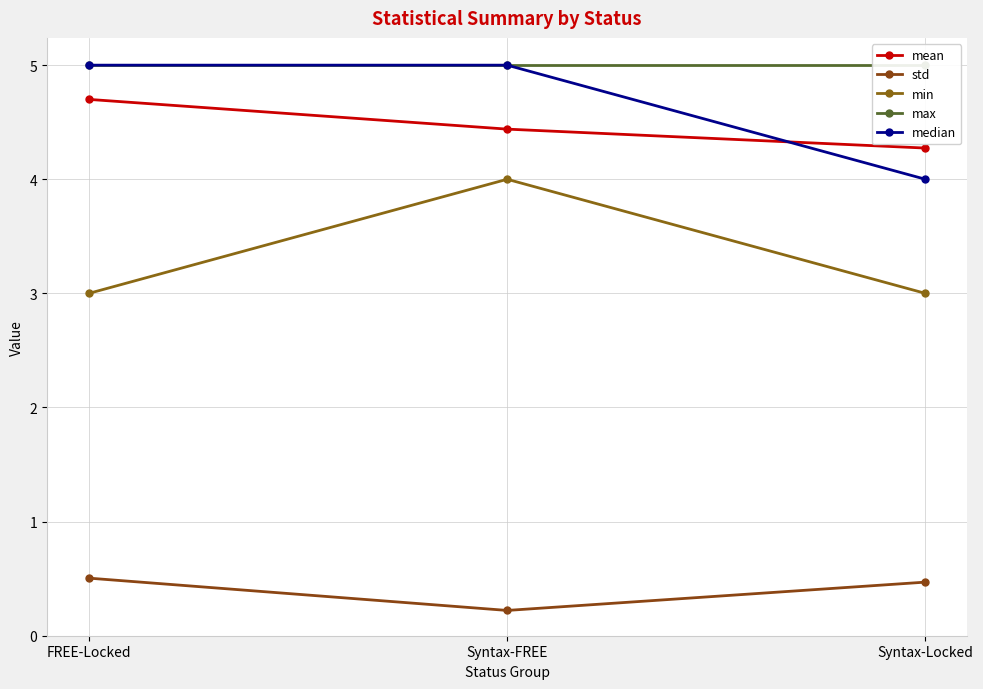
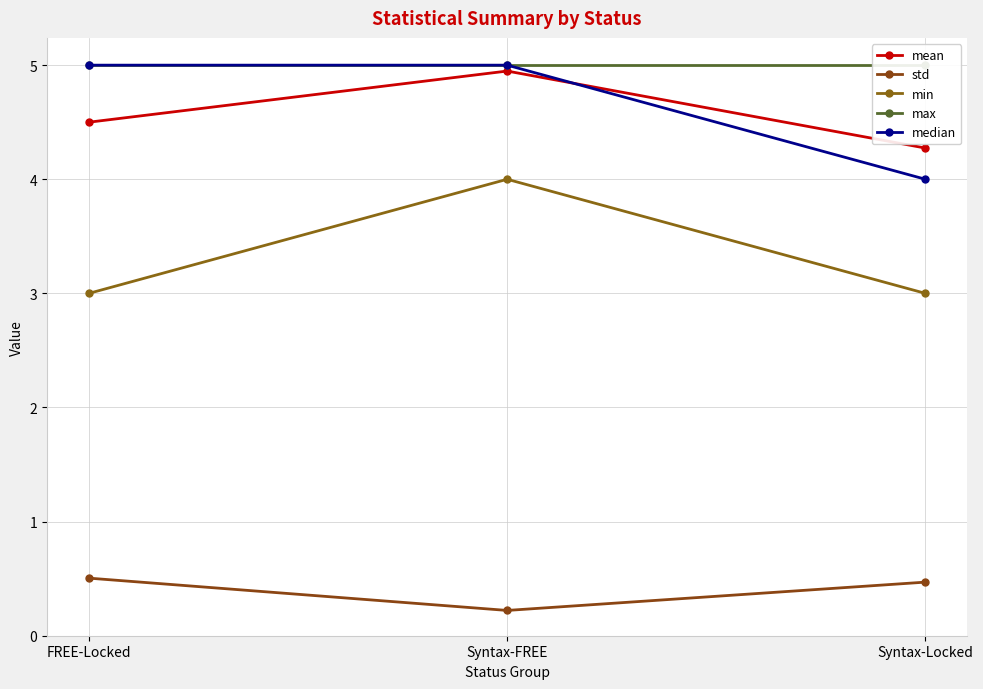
  {
    "mean": {
-     "FREE-Locked": 4.7,
-     "Syntax-FREE": 4.44,
+     "FREE-Locked": 4.5,
+     "Syntax-FREE": 4.95,
      "Syntax-Locked": 4.27
    },
    "median": {
      "Syntax-Locked": 4.00
    }
  }
